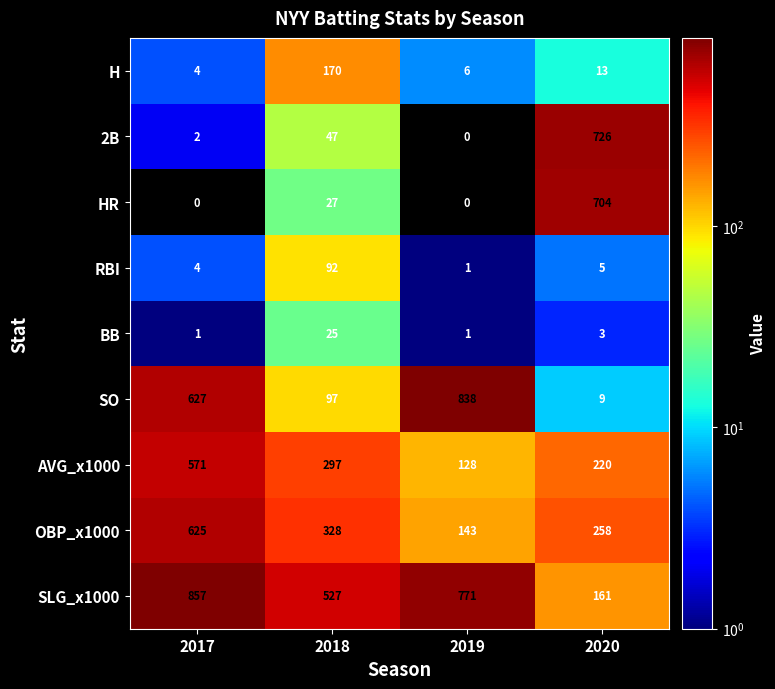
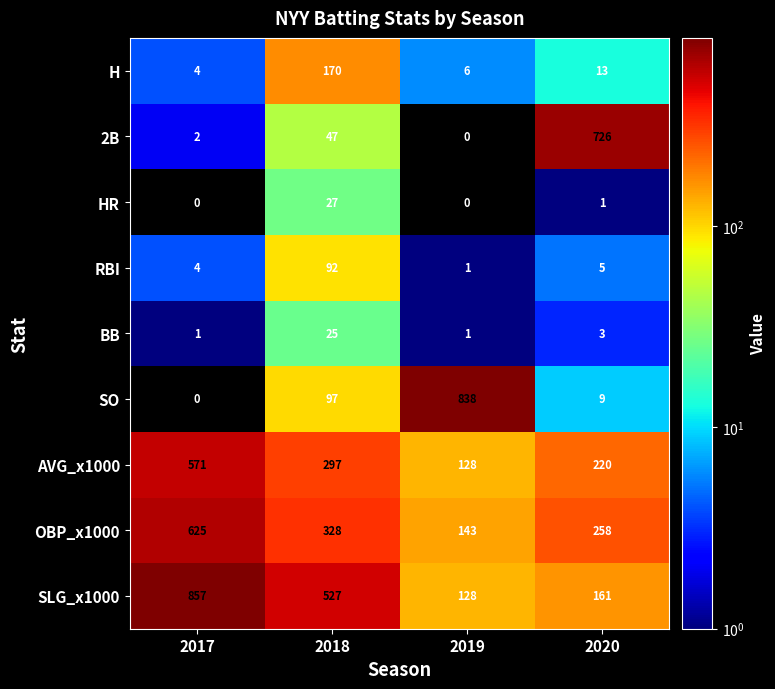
  {
    "H": {
      "2017": 4,
      "2018": 170,
      "2019": 6,
      "2020": 13
    },
    "2B": {
      "2017": 2,
      "2018": 47,
      "2019": 0,
      "2020": 726
    },
    "HR": {
      "2017": 0,
      "2018": 27,
      "2019": 0,
-     "2020": 704
+     "2020": 1
    },
    "RBI": {
      "2017": 4,
      "2018": 92,
      "2019": 1,
      "2020": 5
    },
    "BB": {
      "2017": 1,
      "2018": 25,
      "2019": 1,
      "2020": 3
    },
    "SO": {
-     "2017": 627,
+     "2017": 0,
      "2018": 97,
      "2019": 838,
      "2020": 9
    },
    "AVG_x1000": {
      "2017": 571,
      "2018": 297,
      "2019": 128,
      "2020": 220
    },
    "OBP_x1000": {
      "2017": 625,
      "2018": 328,
      "2019": 143,
      "2020": 258
    },
    "SLG_x1000": {
      "2017": 857,
      "2018": 527,
-     "2019": 771,
+     "2019": 128,
      "2020": 161
    }
  }
